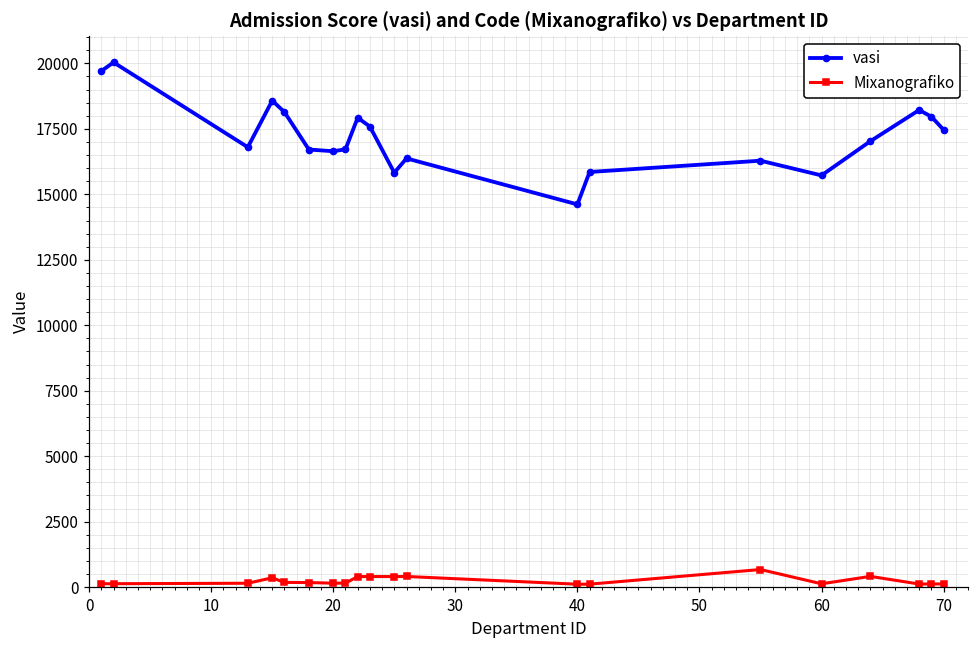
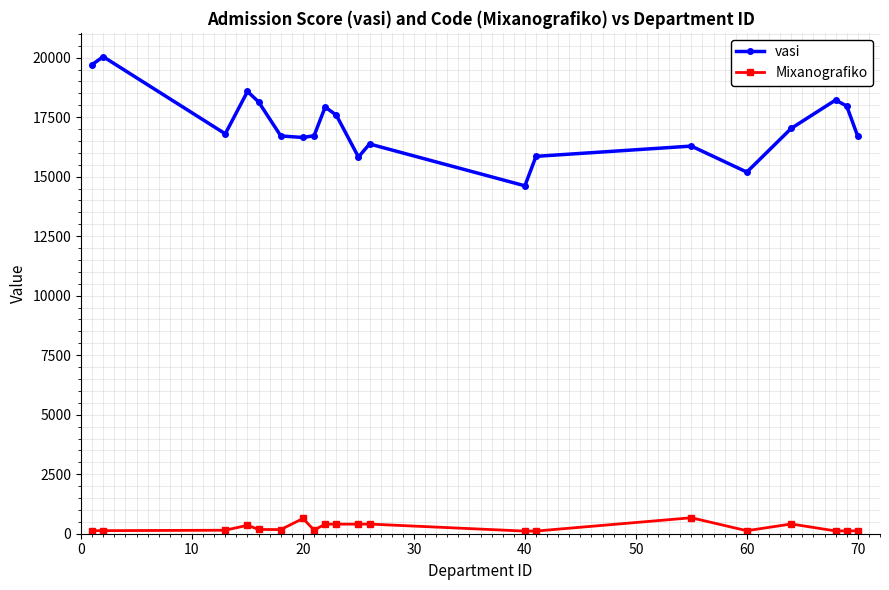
  {
    "vasi": {
      "20": 16600,
      "40": 14600,
-     "60": 15700,
-     "70": 17500
+     "60": 15200,
+     "70": 16700
    },
    "Mixanografiko": {
-     "20": 100,
+     "20": 600,
      "40": 100,
      "60": 100,
      "70": 100
    }
  }
